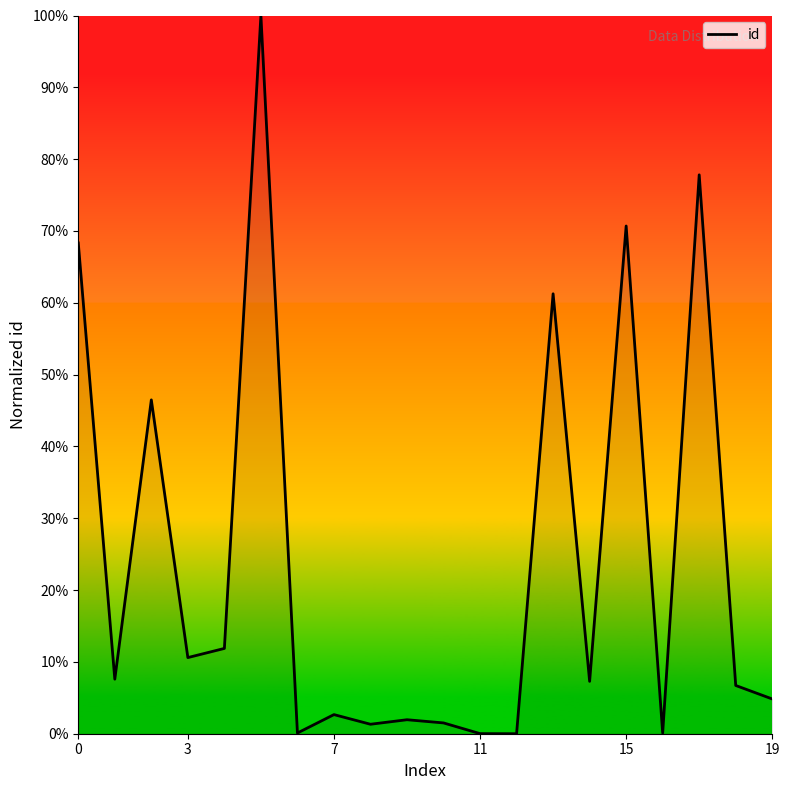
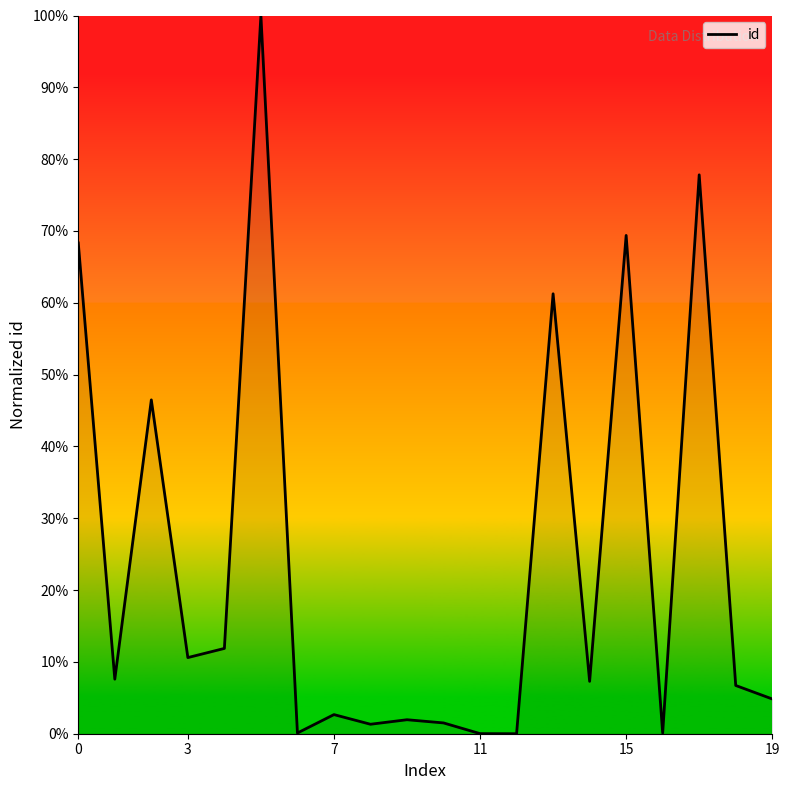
  {
    "0": "68%",
    "3": "11%",
-   "15": "71%",
+   "15": "69%",
    "19": "5%"
  }
